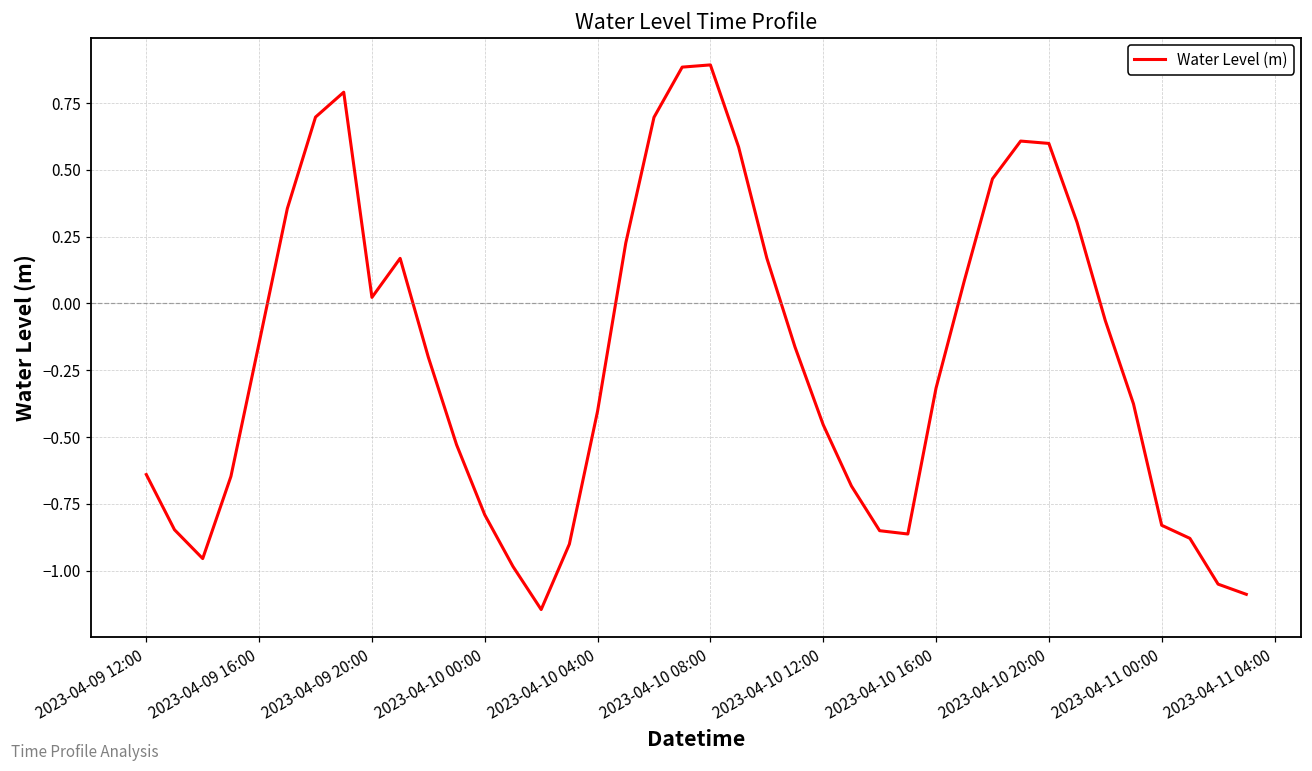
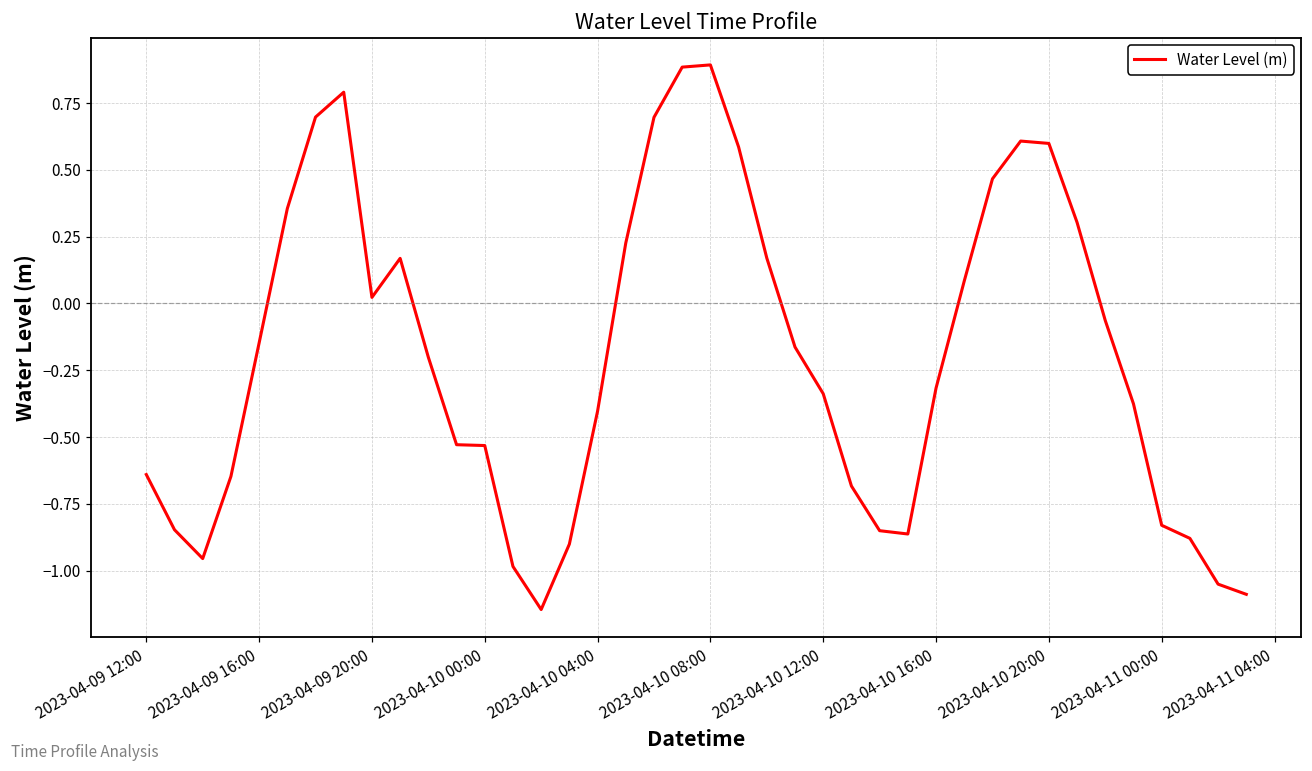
  {
    "2023-04-09 12:00": -0.64,
    "2023-04-09 16:00": -0.15,
    "2023-04-09 20:00": 0.02,
-   "2023-04-10 00:00": -0.79,
+   "2023-04-10 00:00": -0.53,
    "2023-04-10 04:00": -0.40,
    "2023-04-10 08:00": 0.89,
-   "2023-04-10 12:00": -0.45,
+   "2023-04-10 12:00": -0.34,
    "2023-04-10 16:00": -0.32,
    "2023-04-10 20:00": 0.60,
    "2023-04-11 00:00": -0.83
  }
